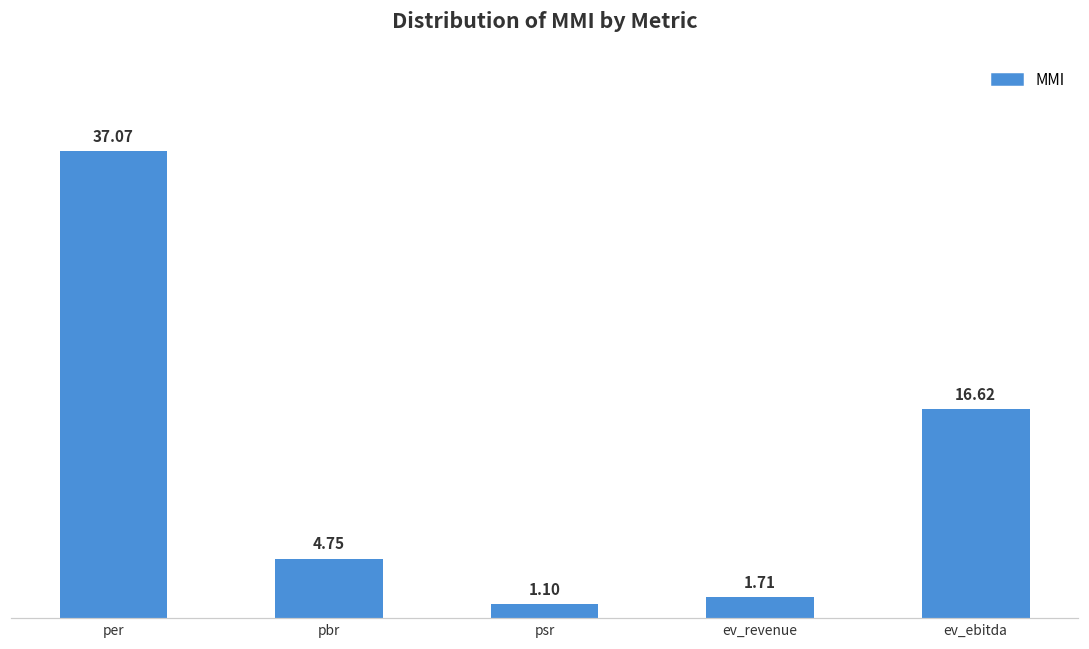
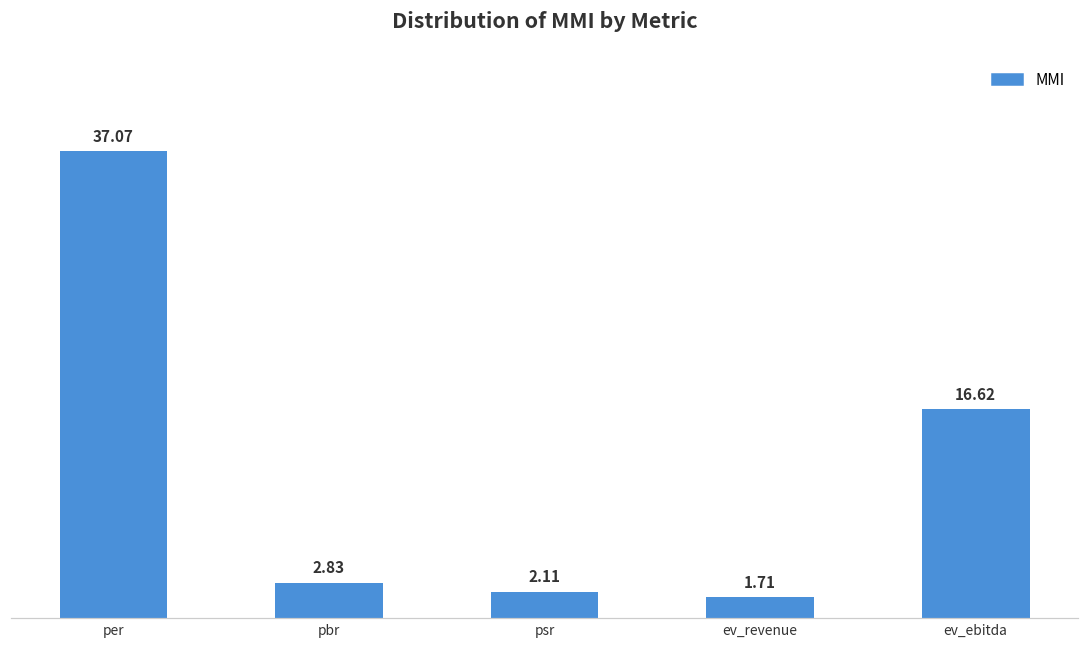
  {
    "per": 37.07,
-   "pbr": 4.75,
-   "psr": 1.10,
+   "pbr": 2.83,
+   "psr": 2.11,
    "ev_revenue": 1.71,
    "ev_ebitda": 16.62
  }
